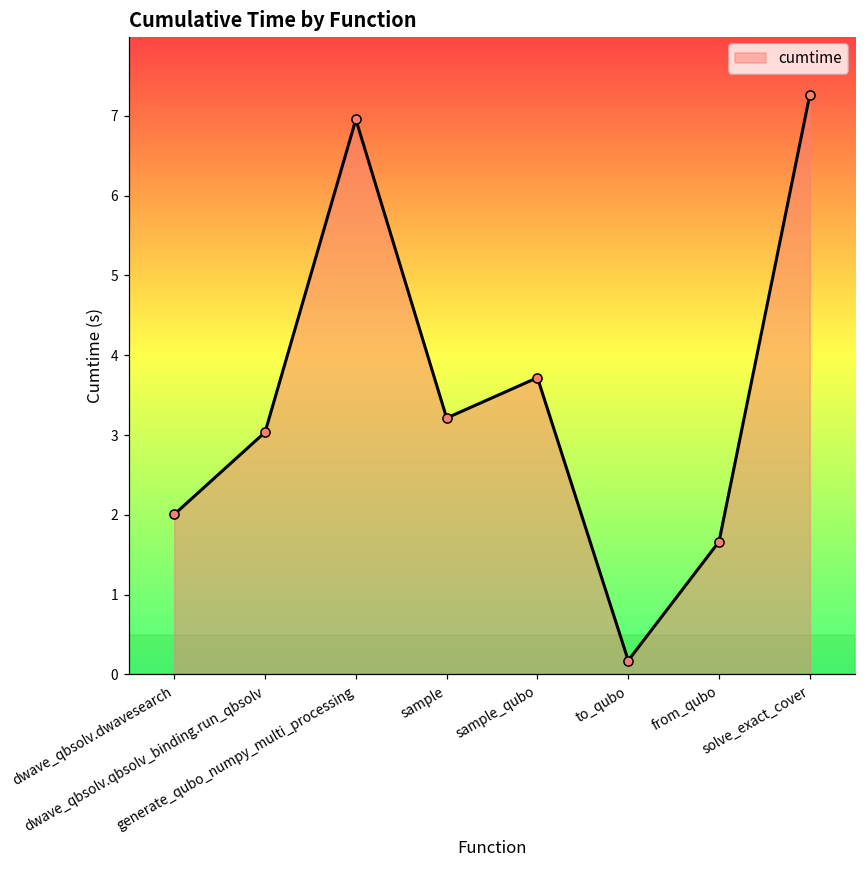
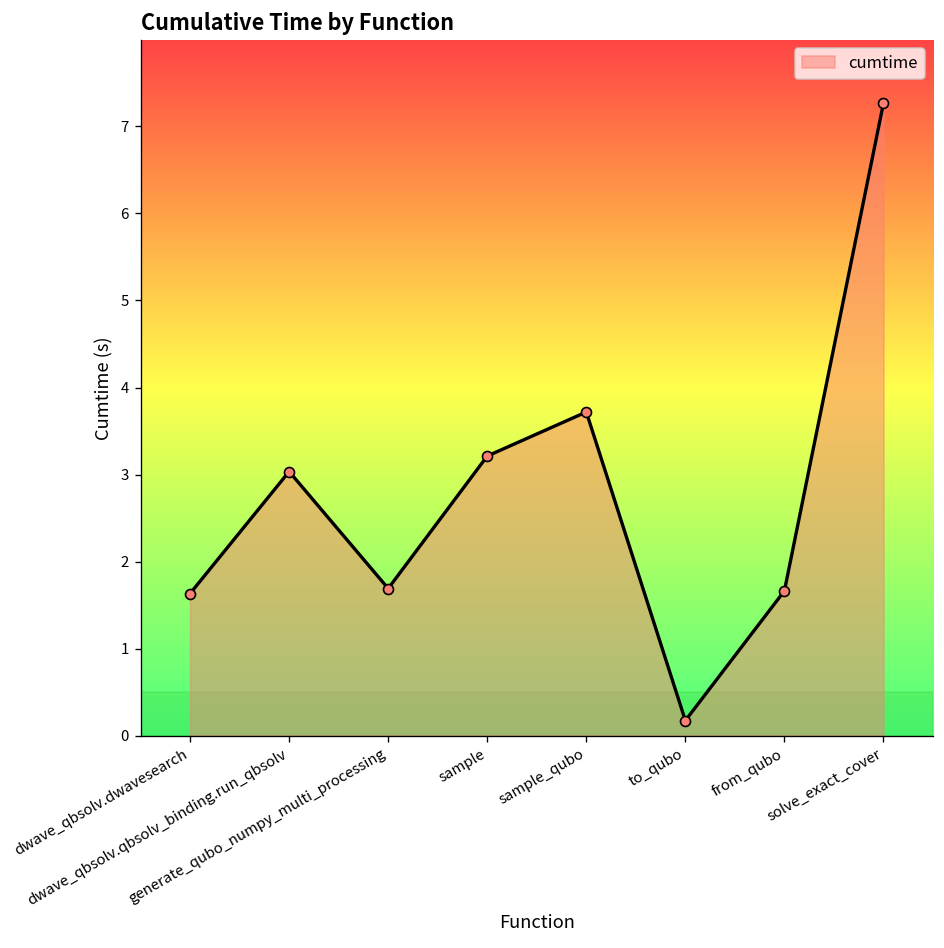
  {
-   "dwave_qbsolv.dwavesearch": 2.0,
+   "dwave_qbsolv.dwavesearch": 1.6,
    "dwave_qbsolv.qbsolv_binding.run_qbsolv": 3.0,
-   "generate_qubo_numpy_multi_processing": 7.0,
+   "generate_qubo_numpy_multi_processing": 1.7,
    "sample": 3.2,
    "sample_qubo": 3.7,
    "to_qubo": 0.2,
    "from_qubo": 1.7,
    "solve_exact_cover": 7.3
  }
